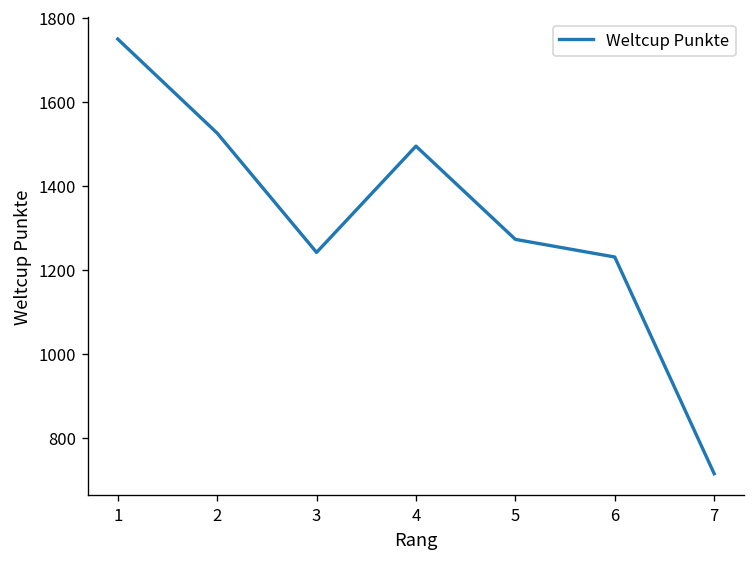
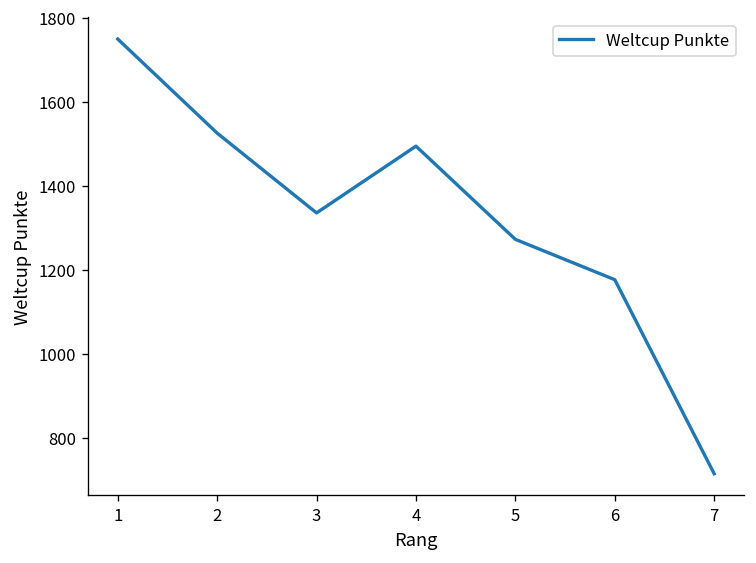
  {
    "1": 1750,
    "2": 1530,
-   "3": 1240,
+   "3": 1340,
    "4": 1490,
    "5": 1270,
-   "6": 1230,
+   "6": 1180,
    "7": 710
  }
